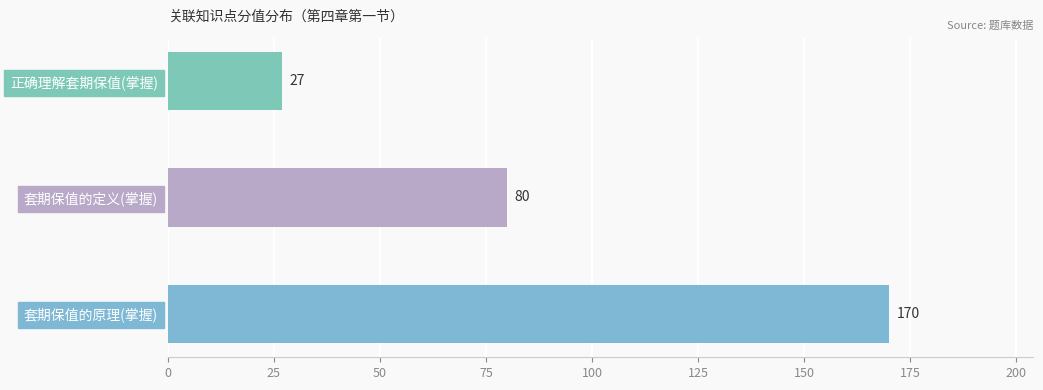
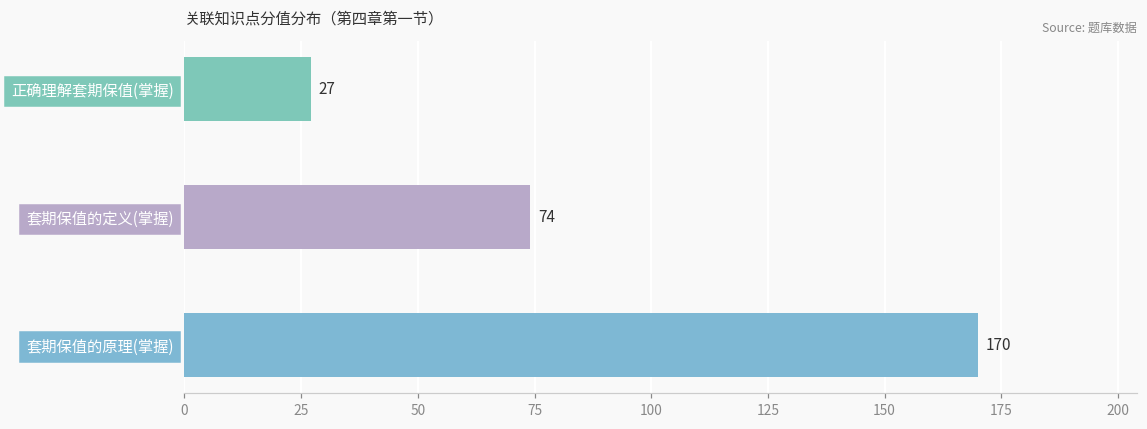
  {
    "正确理解套期保值(掌握)": 27,
-   "套期保值的定义(掌握)": 80,
+   "套期保值的定义(掌握)": 74,
    "套期保值的原理(掌握)": 170
  }
